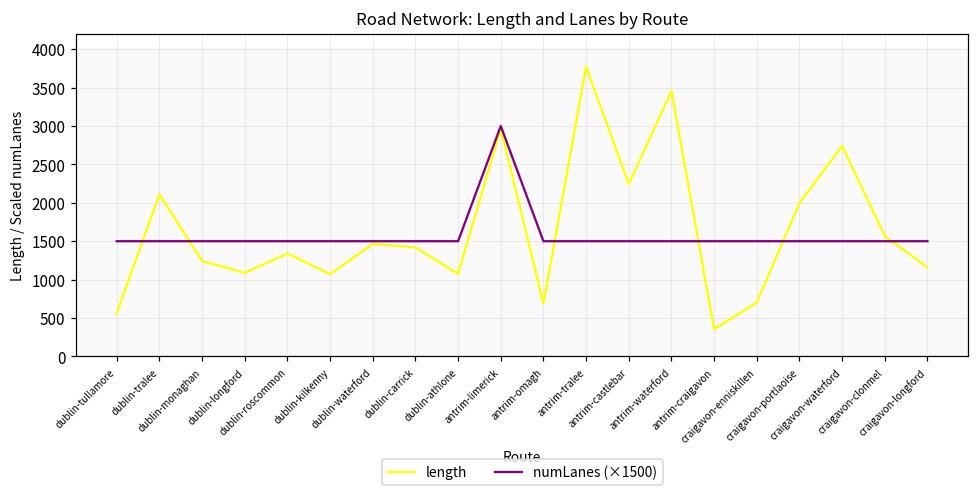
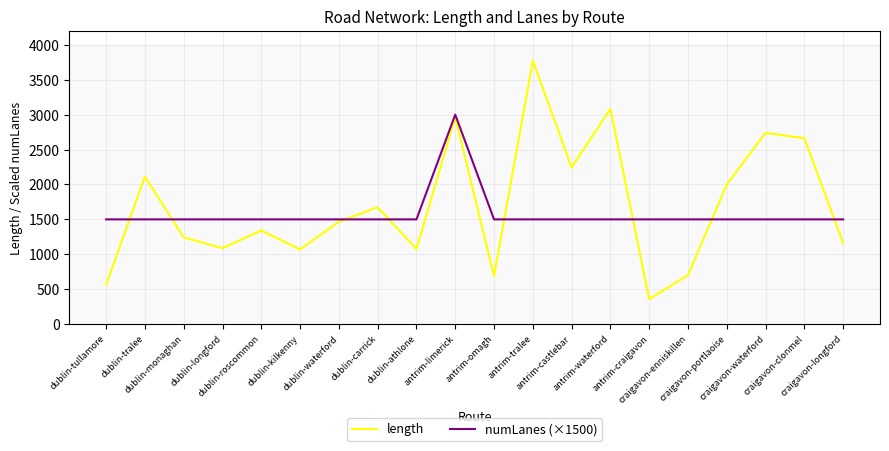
  {
    "length": {
      "dublin-tullamore": 600,
      "dublin-tralee": 2100,
      "dublin-monaghan": 1200,
      "dublin-longford": 1100,
      "dublin-roscommon": 1300,
      "dublin-kilkenny": 1100,
-     "dublin-carrick": 1400,
+     "dublin-carrick": 1700,
      "dublin-athlone": 1100,
      "antrim-omagh": 700,
      "antrim-tralee": 3800,
      "antrim-castlebar": 2200,
-     "antrim-waterford": 3500,
+     "antrim-waterford": 3100,
      "antrim-craigavon": 400,
      "craigavon-enniskillen": 700,
      "craigavon-portlaoise": 2000,
      "craigavon-waterford": 2700,
-     "craigavon-clonmel": 1600,
+     "craigavon-clonmel": 2700,
      "craigavon-longford": 1200
    },
    "numLanes (×1500)": {
      "dublin-tullamore": 1500,
      "dublin-tralee": 1500,
      "dublin-monaghan": 1500,
      "dublin-longford": 1500,
      "dublin-roscommon": 1500,
      "dublin-kilkenny": 1500,
      "dublin-carrick": 1500,
      "dublin-athlone": 1500,
      "antrim-omagh": 1500,
      "antrim-tralee": 1500,
      "antrim-castlebar": 1500,
      "antrim-waterford": 1500,
      "antrim-craigavon": 1500,
      "craigavon-enniskillen": 1500,
      "craigavon-portlaoise": 1500,
      "craigavon-waterford": 1500,
      "craigavon-clonmel": 1500,
      "craigavon-longford": 1500
    }
  }
